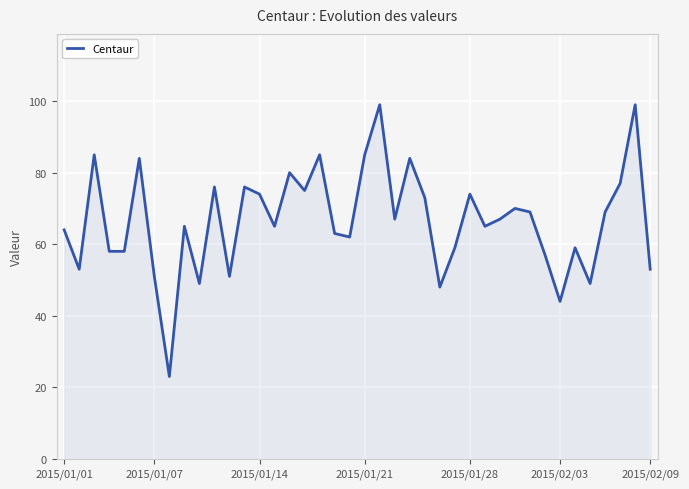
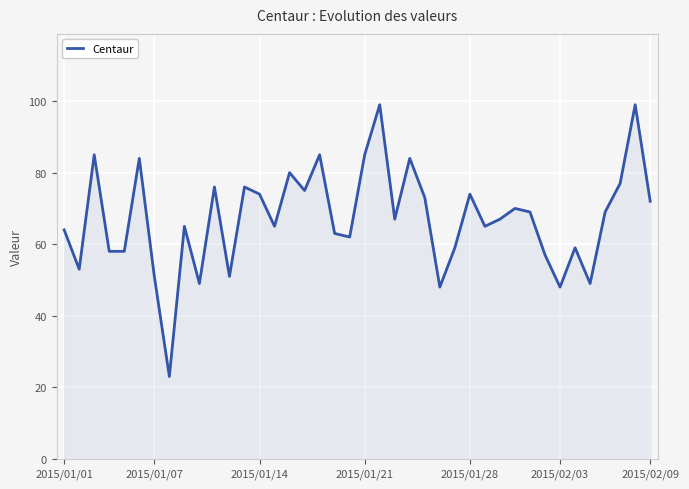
  {
    "2015/01/01": 64,
    "2015/01/07": 51,
    "2015/01/14": 74,
    "2015/01/21": 85,
    "2015/01/28": 74,
-   "2015/02/03": 44,
-   "2015/02/09": 53
+   "2015/02/03": 48,
+   "2015/02/09": 72
  }
